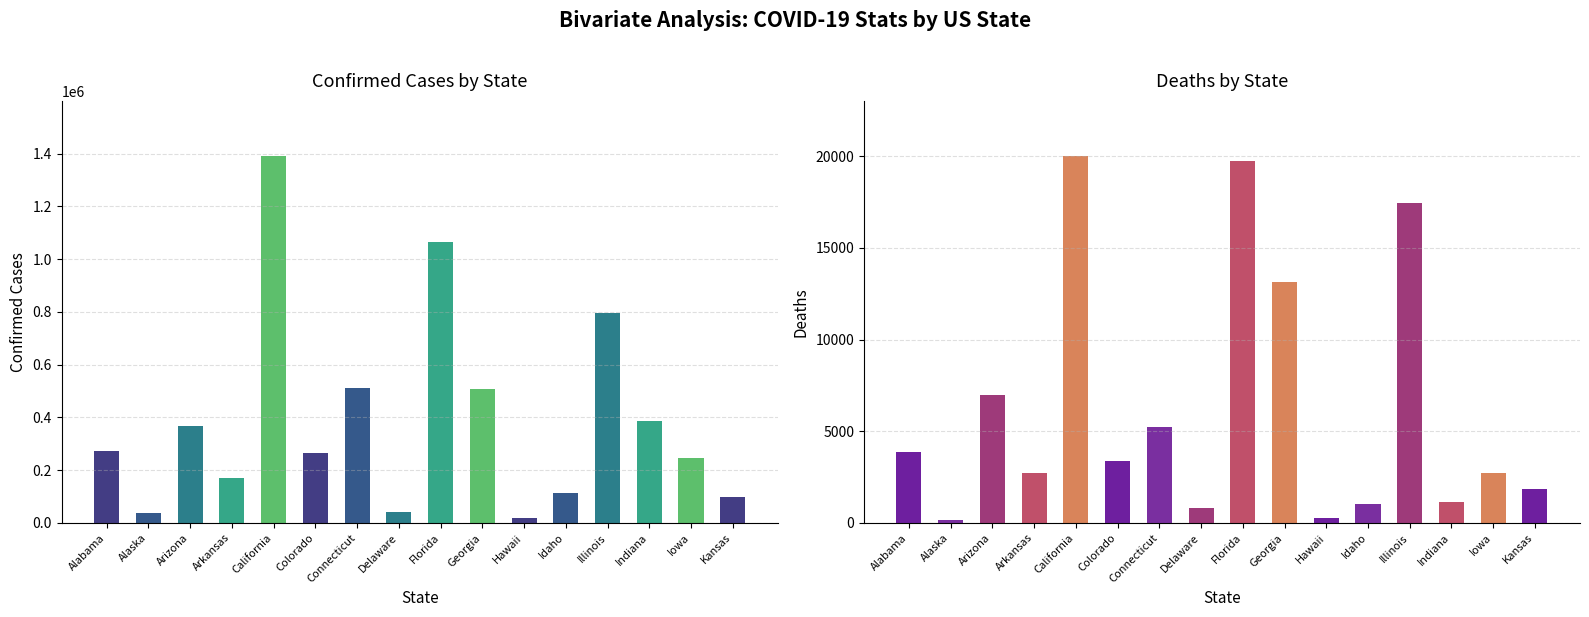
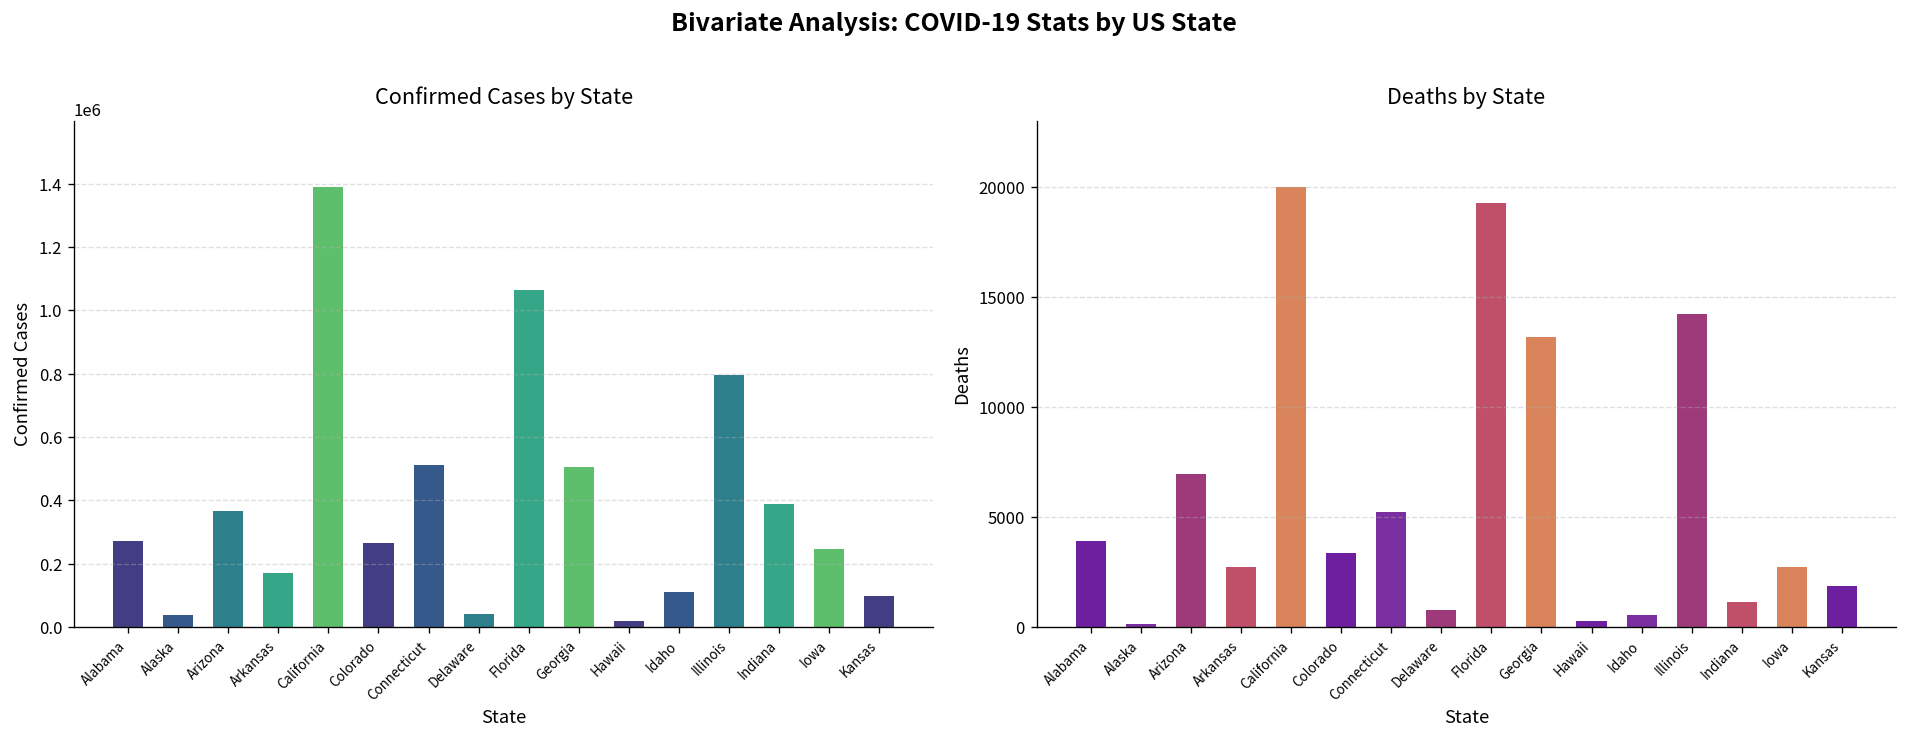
  {
    "Confirmed Cases by State": {
      "Alabama": 270000,
      "Alaska": 40000,
      "Arizona": 370000,
      "Arkansas": 170000,
      "California": 1390000,
      "Colorado": 260000,
      "Connecticut": 510000,
      "Delaware": 40000,
      "Florida": 1070000,
      "Georgia": 510000,
      "Hawaii": 20000,
      "Idaho": 110000,
      "Illinois": 800000,
      "Indiana": 390000,
      "Iowa": 250000,
      "Kansas": 100000
    },
    "Deaths by State": {
      "Alabama": 3900,
      "Alaska": 100,
      "Arizona": 7000,
      "Arkansas": 2700,
      "California": 20000,
      "Colorado": 3400,
      "Connecticut": 5200,
      "Delaware": 800,
-     "Florida": 19800,
+     "Florida": 19300,
      "Georgia": 13200,
      "Hawaii": 300,
-     "Idaho": 1100,
-     "Illinois": 17400,
+     "Idaho": 500,
+     "Illinois": 14200,
      "Indiana": 1100,
      "Iowa": 2700,
      "Kansas": 1900
    }
  }
